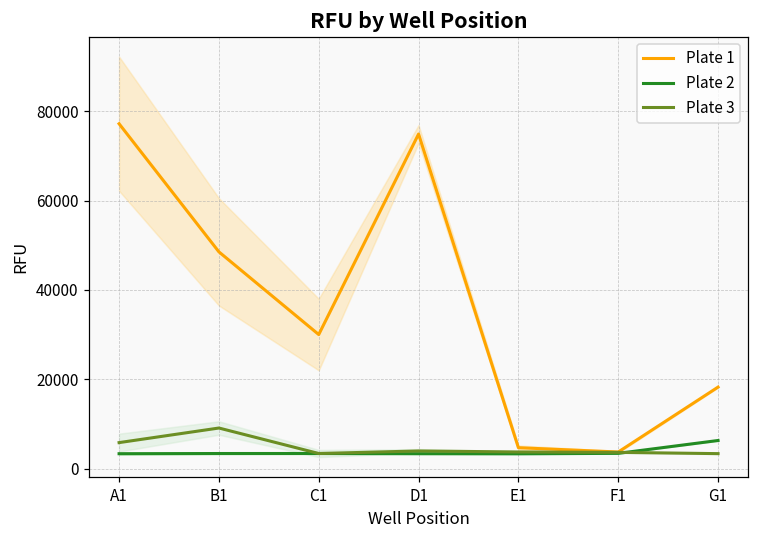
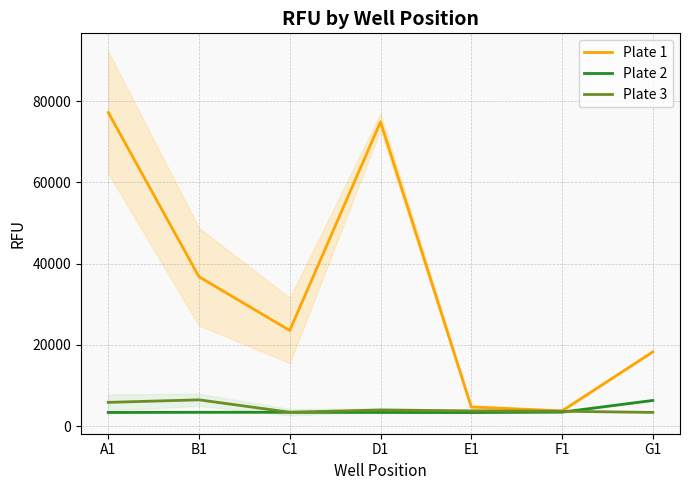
  {
    "Plate 1": {
      "A1": 77000,
-     "B1": 49000,
-     "C1": 30000,
+     "B1": 37000,
+     "C1": 24000,
      "D1": 75000
    },
    "Plate 2": {
      "A1": 3000,
      "B1": 3000,
      "G1": 6000
    },
    "Plate 3": {
      "A1": 6000,
-     "B1": 9000
+     "B1": 6000
    }
  }
